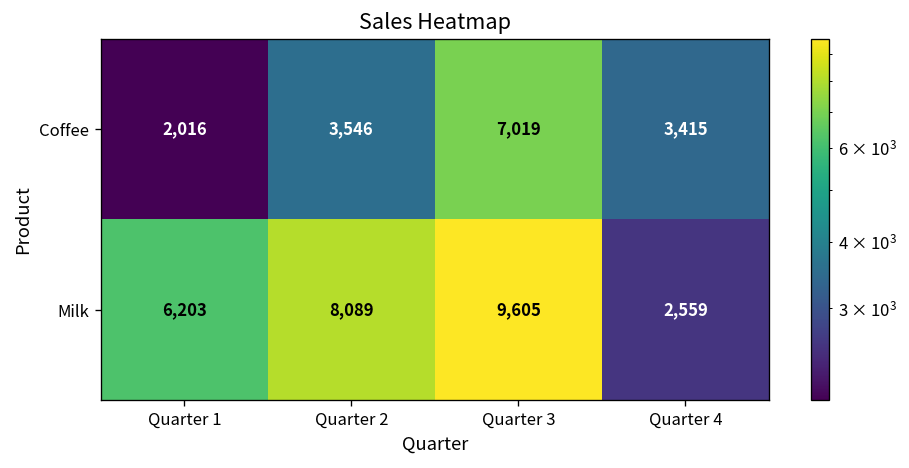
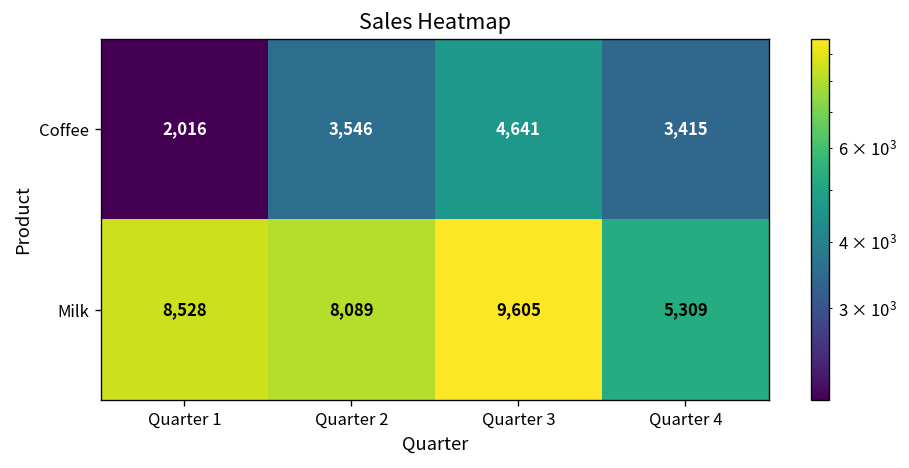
  {
    "Coffee": {
      "Quarter 1": "2,016",
      "Quarter 2": "3,546",
-     "Quarter 3": "7,019",
+     "Quarter 3": "4,641",
      "Quarter 4": "3,415"
    },
    "Milk": {
-     "Quarter 1": "6,203",
+     "Quarter 1": "8,528",
      "Quarter 2": "8,089",
      "Quarter 3": "9,605",
-     "Quarter 4": "2,559"
+     "Quarter 4": "5,309"
    }
  }
